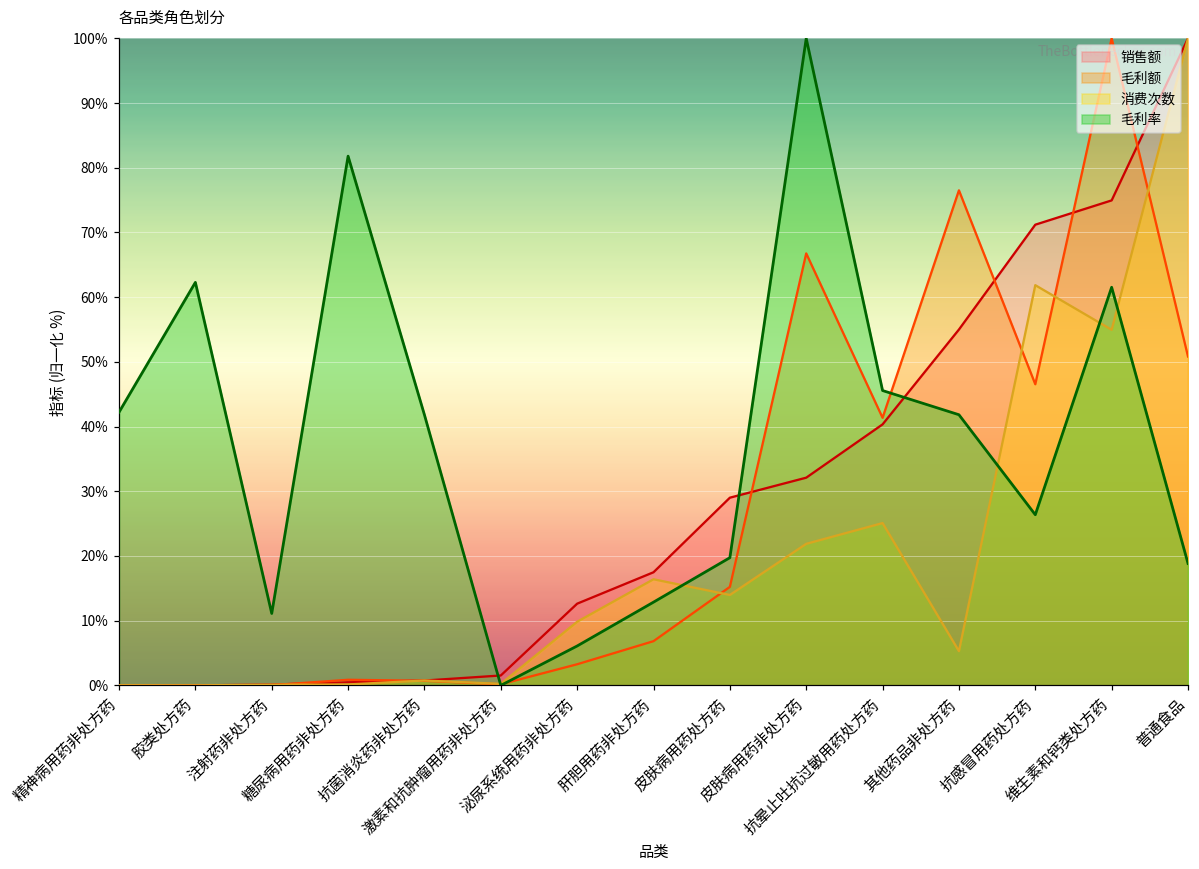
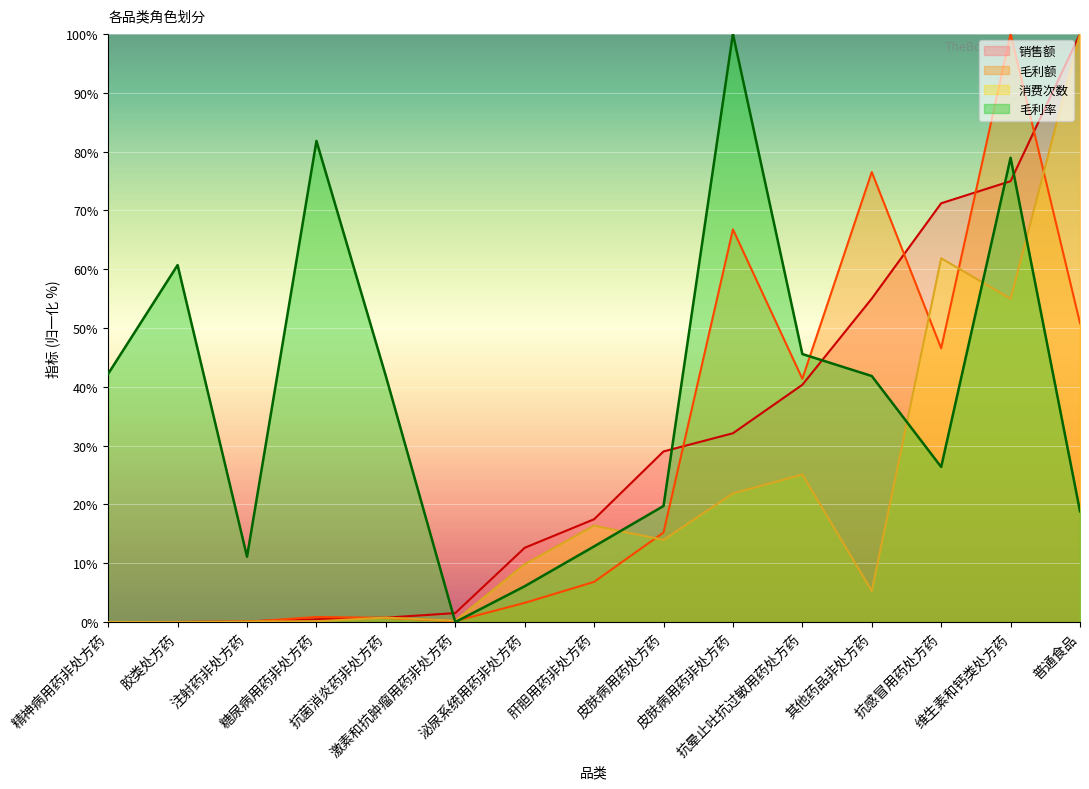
  {
    "毛利率": {
      "精神病用药非处方药": "42%",
-     "胶类处方药": "62%",
+     "胶类处方药": "61%",
      "注射药非处方药": "11%",
      "糖尿病用药非处方药": "82%",
      "抗菌消炎药非处方药": "42%",
      "泌尿系统用药非处方药": "6%",
      "肝胆用药非处方药": "13%",
      "皮肤病用药处方药": "20%",
      "皮肤病用药非处方药": "100%",
      "抗晕止吐抗过敏用药处方药": "46%",
      "其他药品非处方药": "42%",
      "抗感冒用药处方药": "26%",
-     "维生素和钙类处方药": "62%",
+     "维生素和钙类处方药": "79%",
      "普通食品": "19%"
    }
  }
